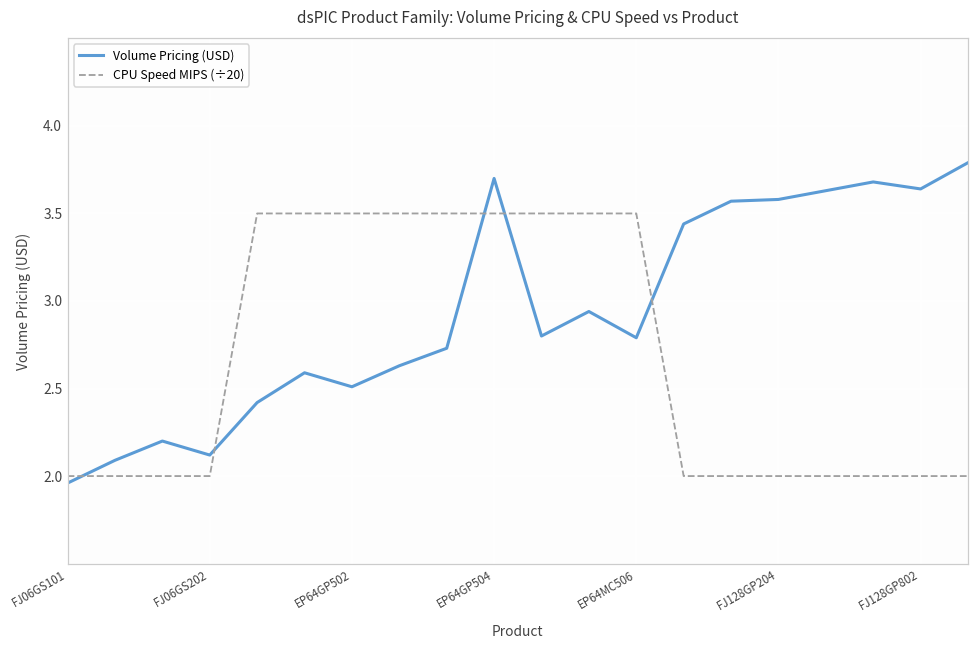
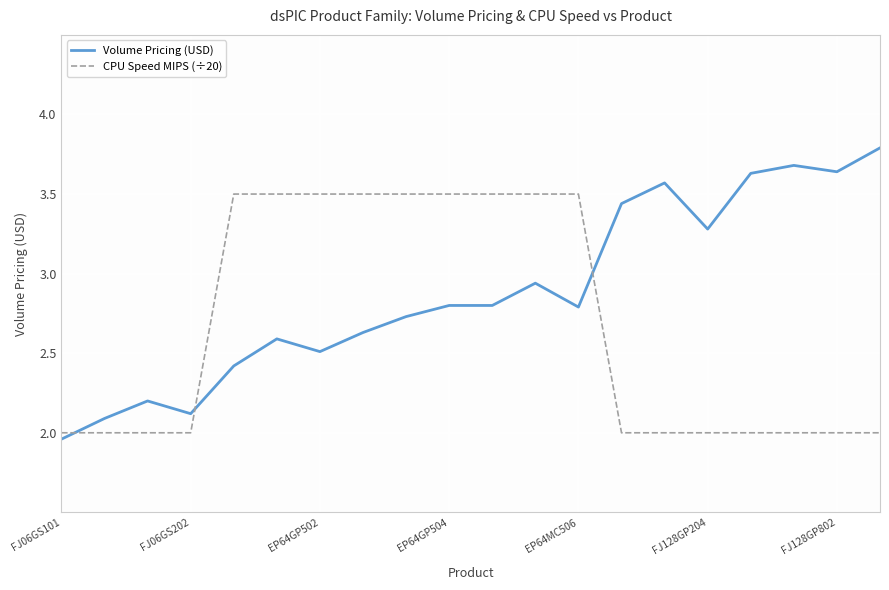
  {
    "Volume Pricing (USD)": {
      "FJ06GS101": 1.96,
      "FJ06GS202": 2.12,
      "EP64GP502": 2.51,
-     "EP64GP504": 3.7,
+     "EP64GP504": 2.8,
      "EP64MC506": 2.79,
-     "FJ128GP204": 3.58,
+     "FJ128GP204": 3.28,
      "FJ128GP802": 3.64
    },
    "CPU Speed MIPS (÷20)": {
      "FJ06GS101": 2.00,
      "FJ06GS202": 2.00,
      "EP64GP502": 3.50,
      "EP64GP504": 3.50,
      "EP64MC506": 3.50,
      "FJ128GP204": 2.00,
      "FJ128GP802": 2.00
    }
  }
